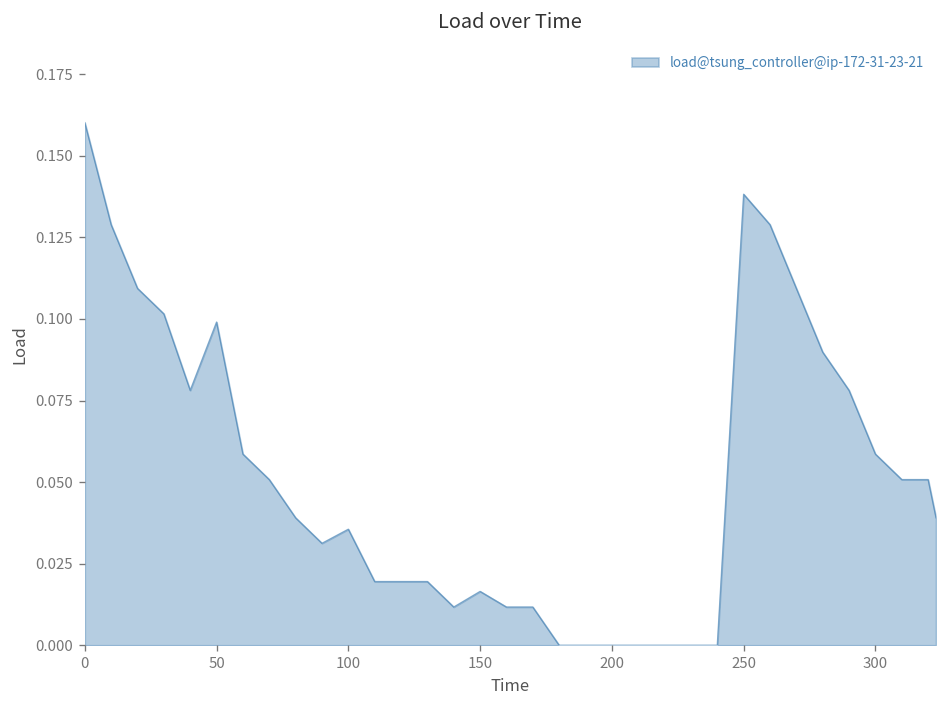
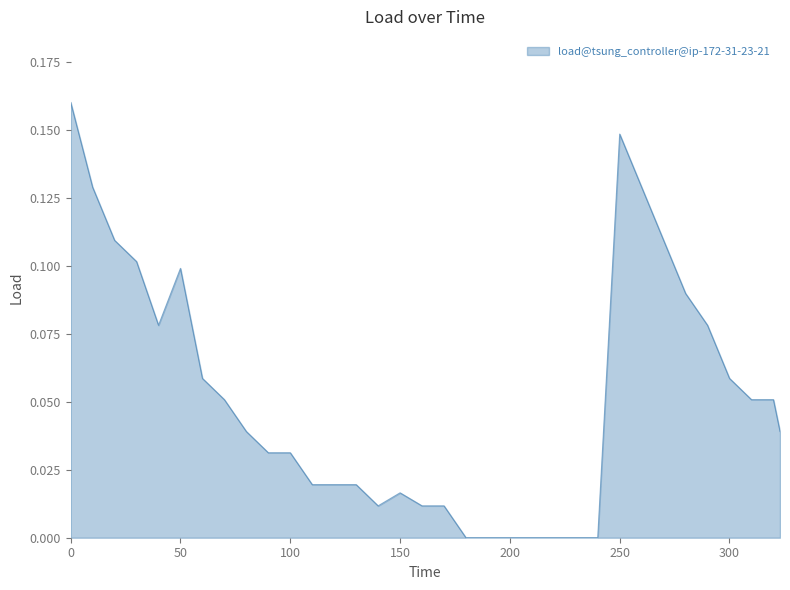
  {
    "0": 0.160,
    "50": 0.099,
-   "100": 0.036,
+   "100": 0.031,
    "150": 0.017,
    "200": 0.000,
-   "250": 0.138,
+   "250": 0.148,
    "300": 0.059
  }
